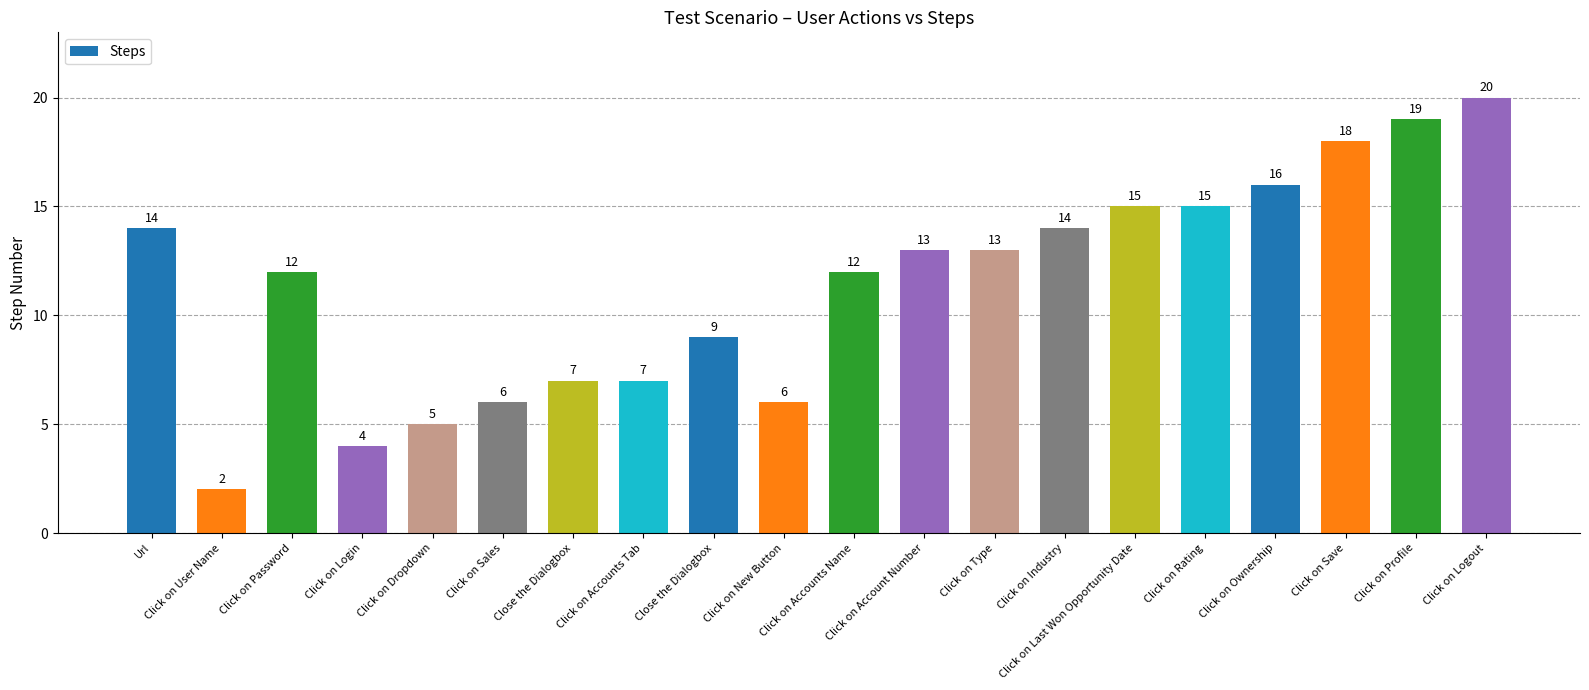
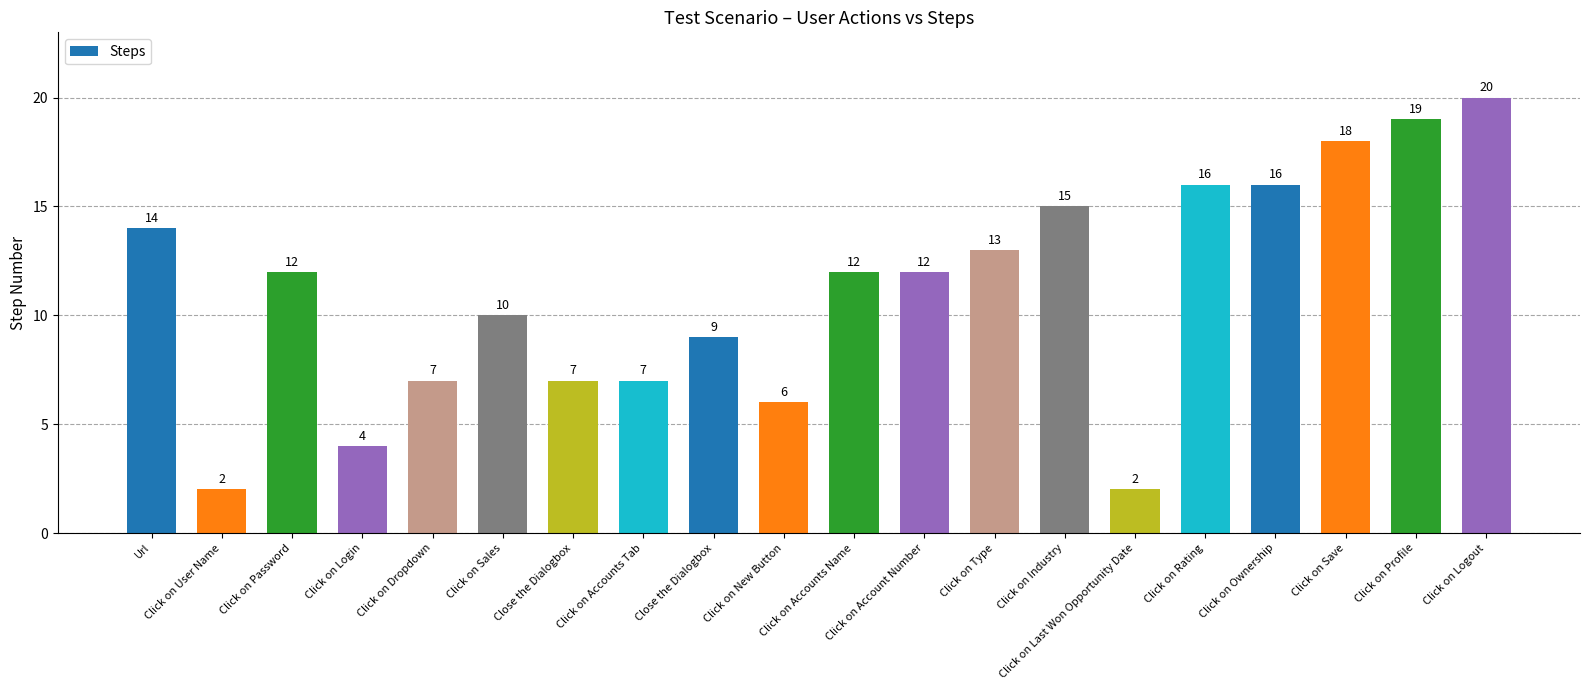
  {
    "Url": 14,
    "Click on User Name": 2,
    "Click on Password": 12,
    "Click on Login": 4,
-   "Click on Dropdown": 5,
-   "Click on Sales": 6,
+   "Click on Dropdown": 7,
+   "Click on Sales": 10,
    "Click on Accounts Tab": 7,
    "Click on New Button": 6,
    "Click on Accounts Name": 12,
-   "Click on Account Number": 13,
+   "Click on Account Number": 12,
    "Click on Type": 13,
-   "Click on Industry": 14,
-   "Click on Last Won Opportunity Date": 15,
-   "Click on Rating": 15,
+   "Click on Industry": 15,
+   "Click on Last Won Opportunity Date": 2,
+   "Click on Rating": 16,
    "Click on Ownership": 16,
    "Click on Save": 18,
    "Click on Profile": 19,
    "Click on Logout": 20
  }
